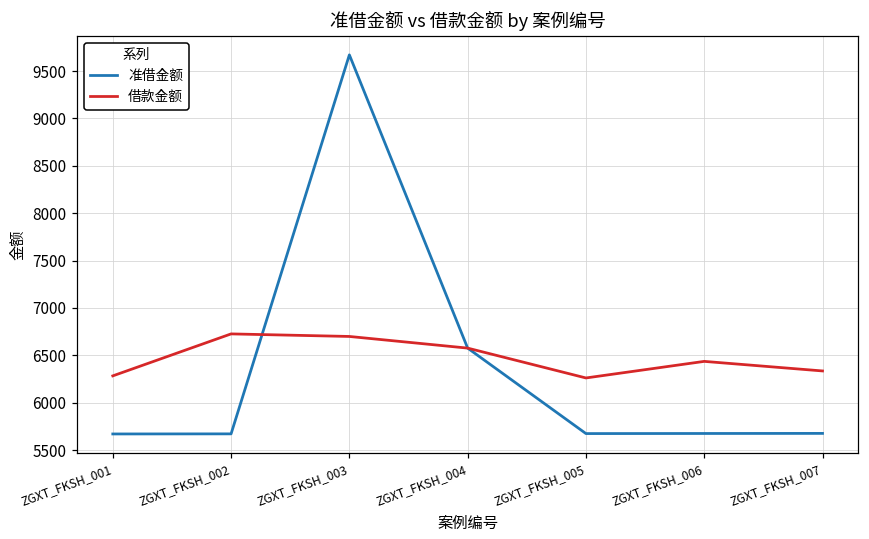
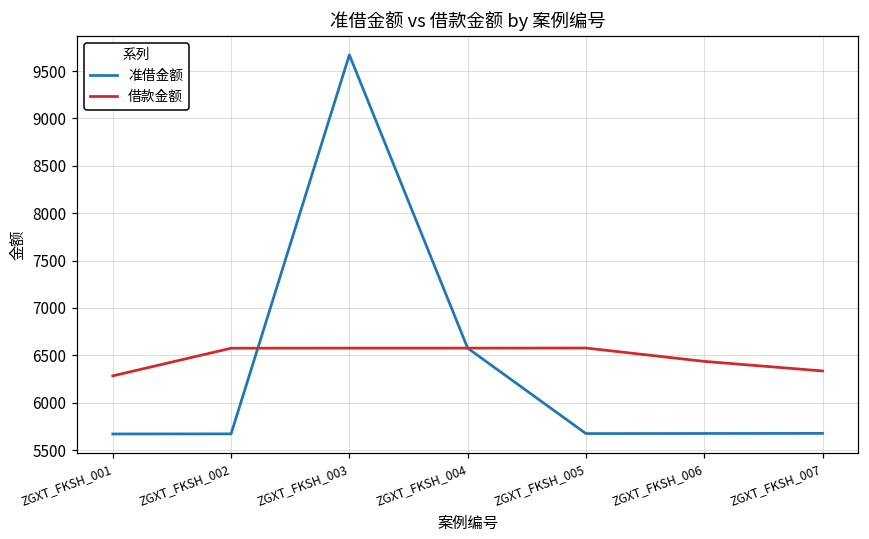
  {
    "准借金额": {
      "ZGXT_FKSH_001": 5700,
      "ZGXT_FKSH_002": 5700,
      "ZGXT_FKSH_003": 9700,
      "ZGXT_FKSH_005": 5700,
      "ZGXT_FKSH_006": 5700,
      "ZGXT_FKSH_007": 5700
    },
    "借款金额": {
      "ZGXT_FKSH_001": 6300,
-     "ZGXT_FKSH_002": 6700,
-     "ZGXT_FKSH_003": 6700,
-     "ZGXT_FKSH_005": 6300,
+     "ZGXT_FKSH_002": 6600,
+     "ZGXT_FKSH_003": 6600,
+     "ZGXT_FKSH_005": 6600,
      "ZGXT_FKSH_006": 6400,
      "ZGXT_FKSH_007": 6300
    }
  }
